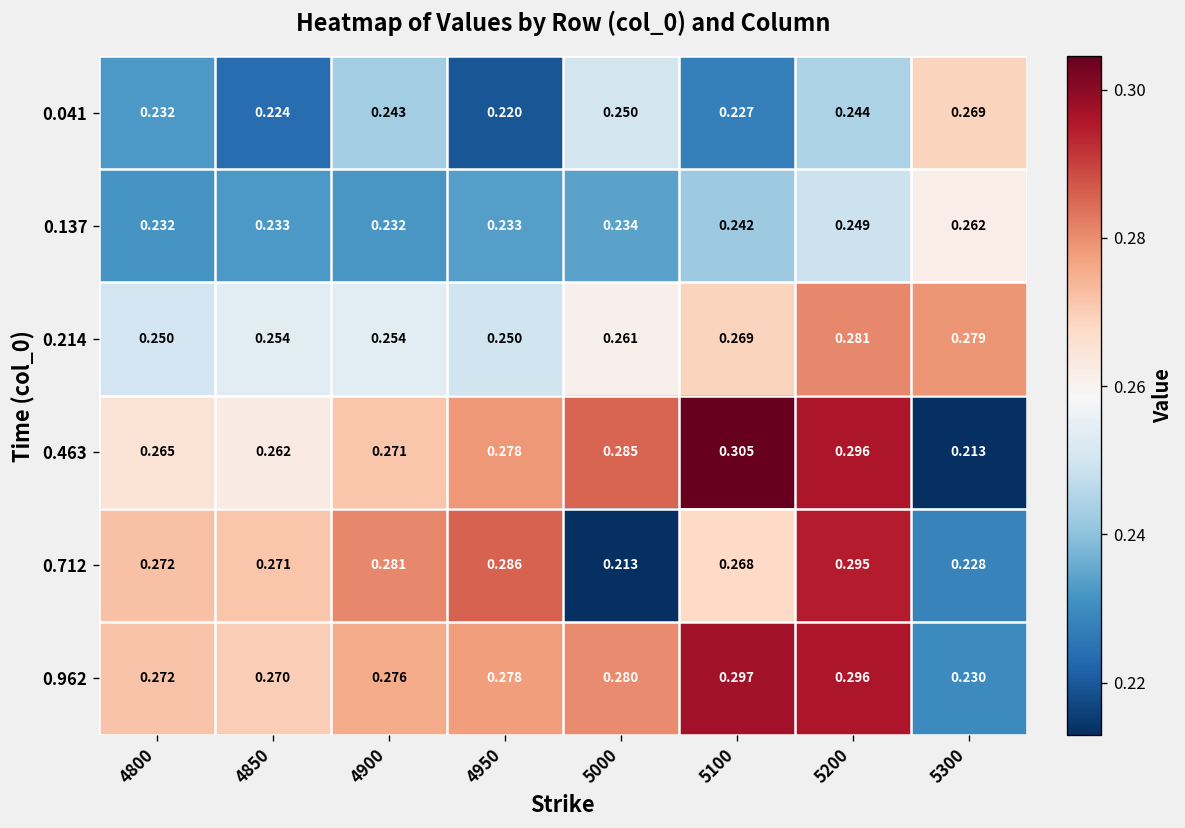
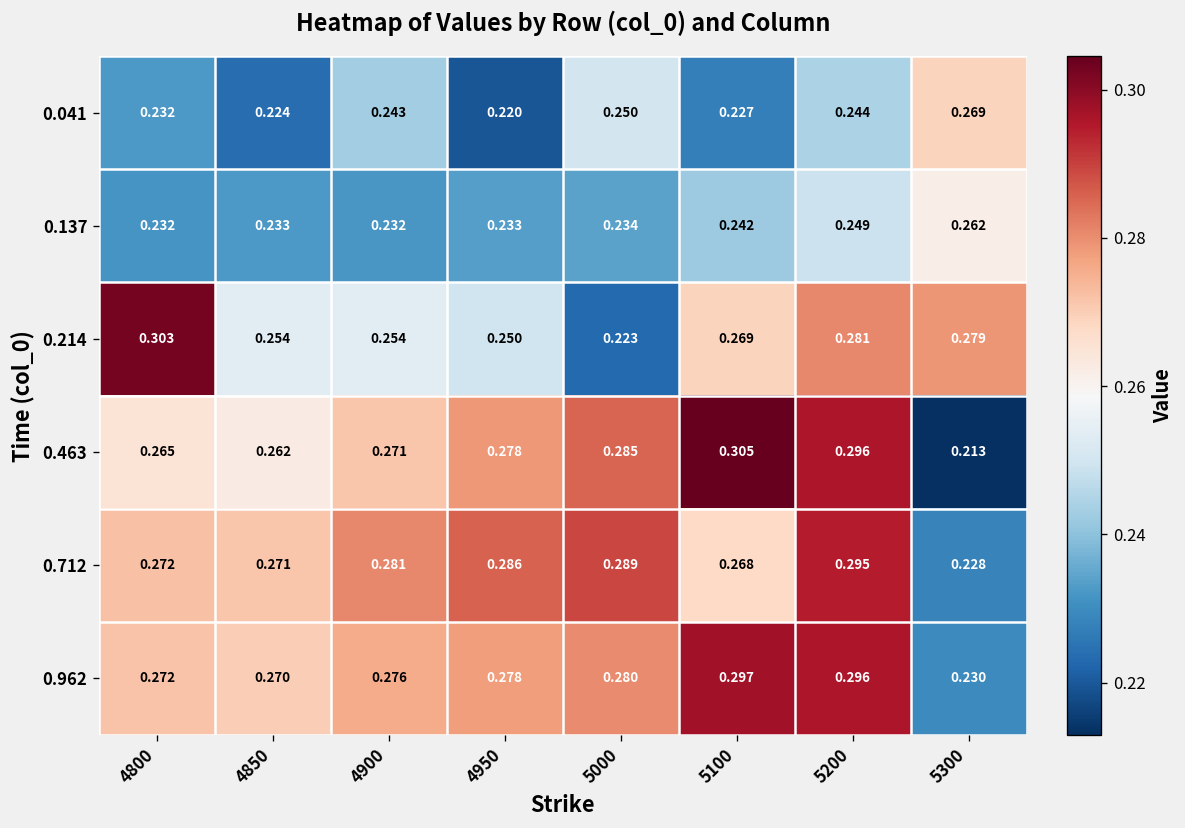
  {
    "0.041": {
      "4800": 0.232,
      "4850": 0.224,
      "4900": 0.243,
      "4950": 0.220,
      "5000": 0.250,
      "5100": 0.227,
      "5200": 0.244,
      "5300": 0.269
    },
    "0.137": {
      "4800": 0.232,
      "4850": 0.233,
      "4900": 0.232,
      "4950": 0.233,
      "5000": 0.234,
      "5100": 0.242,
      "5200": 0.249,
      "5300": 0.262
    },
    "0.214": {
-     "4800": 0.250,
+     "4800": 0.303,
      "4850": 0.254,
      "4900": 0.254,
      "4950": 0.250,
-     "5000": 0.261,
+     "5000": 0.223,
      "5100": 0.269,
      "5200": 0.281,
      "5300": 0.279
    },
    "0.463": {
      "4800": 0.265,
      "4850": 0.262,
      "4900": 0.271,
      "4950": 0.278,
      "5000": 0.285,
      "5100": 0.305,
      "5200": 0.296,
      "5300": 0.213
    },
    "0.712": {
      "4800": 0.272,
      "4850": 0.271,
      "4900": 0.281,
      "4950": 0.286,
-     "5000": 0.213,
+     "5000": 0.289,
      "5100": 0.268,
      "5200": 0.295,
      "5300": 0.228
    },
    "0.962": {
      "4800": 0.272,
      "4850": 0.270,
      "4900": 0.276,
      "4950": 0.278,
      "5000": 0.280,
      "5100": 0.297,
      "5200": 0.296,
      "5300": 0.230
    }
  }
